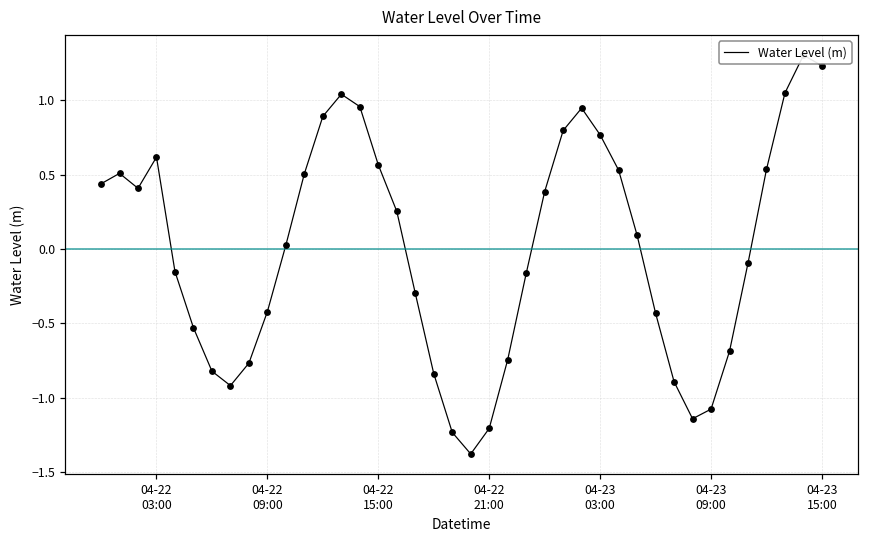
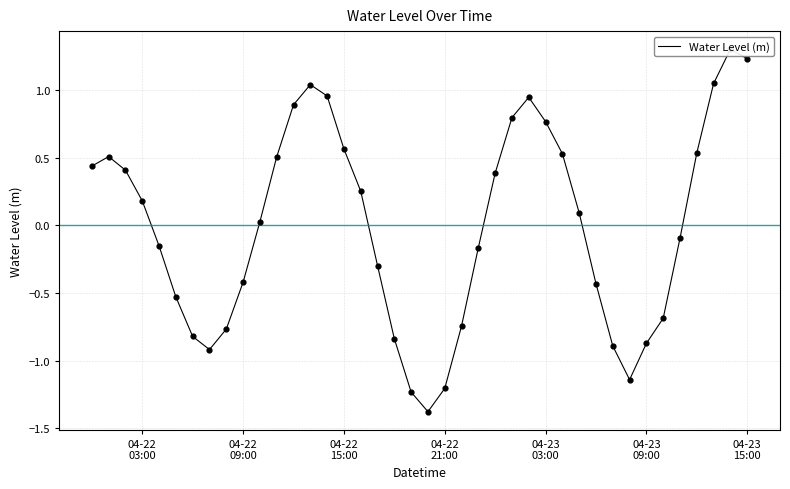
  {
-   "04-22 03:00": 0.62,
+   "04-22 03:00": 0.18,
    "04-22 09:00": -0.42,
    "04-22 15:00": 0.57,
    "04-22 21:00": -1.21,
    "04-23 03:00": 0.77,
-   "04-23 09:00": -1.08,
+   "04-23 09:00": -0.87,
    "04-23 15:00": 1.23
  }
